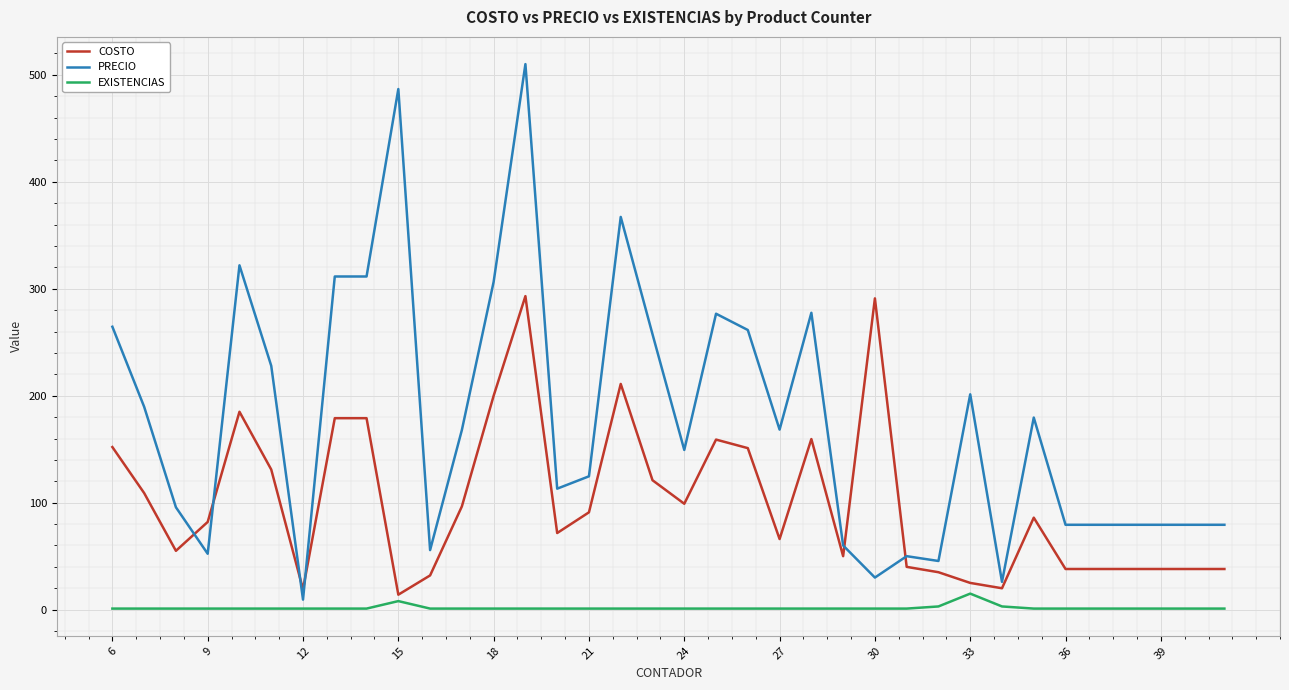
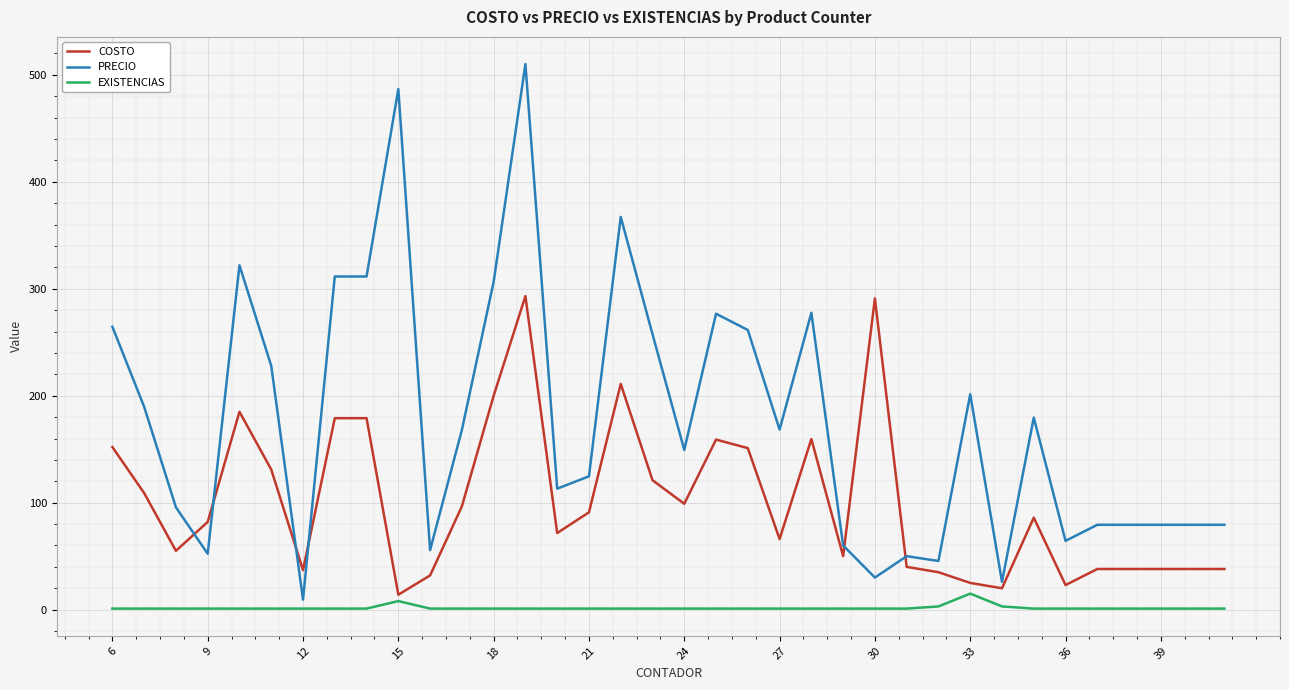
  {
    "COSTO": {
      "6": 152,
      "9": 82,
-     "12": 19,
+     "12": 37,
      "15": 14,
      "18": 200,
      "21": 91,
      "24": 99,
      "27": 66,
      "30": 291,
      "33": 25,
-     "36": 38,
+     "36": 23,
      "39": 38
    },
    "PRECIO": {
      "6": 264,
      "9": 52,
      "12": 9,
      "15": 487,
      "18": 306,
      "21": 125,
      "24": 149,
      "27": 168,
      "30": 30,
      "33": 201,
-     "36": 79,
+     "36": 64,
      "39": 79
    },
    "EXISTENCIAS": {
      "6": 1,
      "9": 1,
      "12": 1,
      "15": 8,
      "18": 1,
      "21": 1,
      "24": 1,
      "27": 1,
      "30": 1,
      "33": 15,
      "36": 1,
      "39": 1
    }
  }
